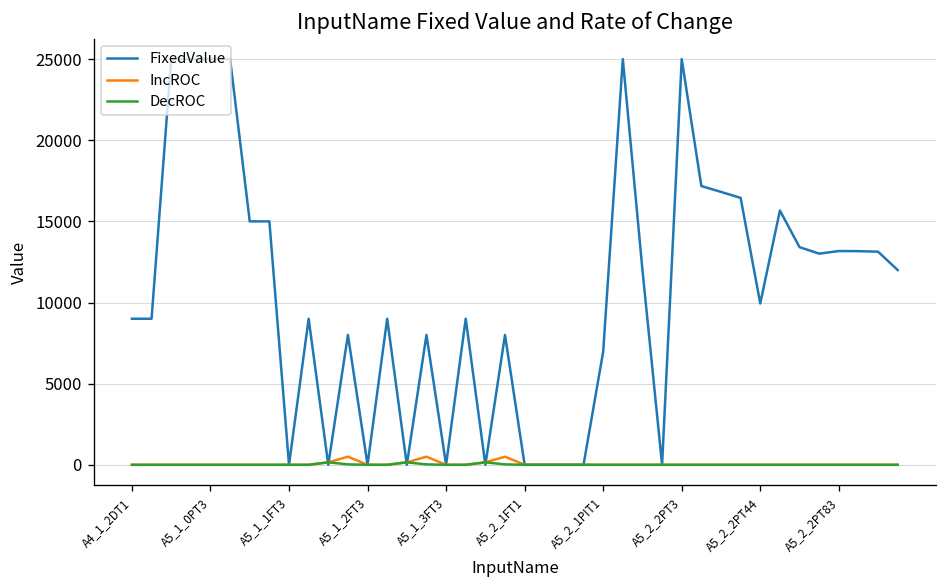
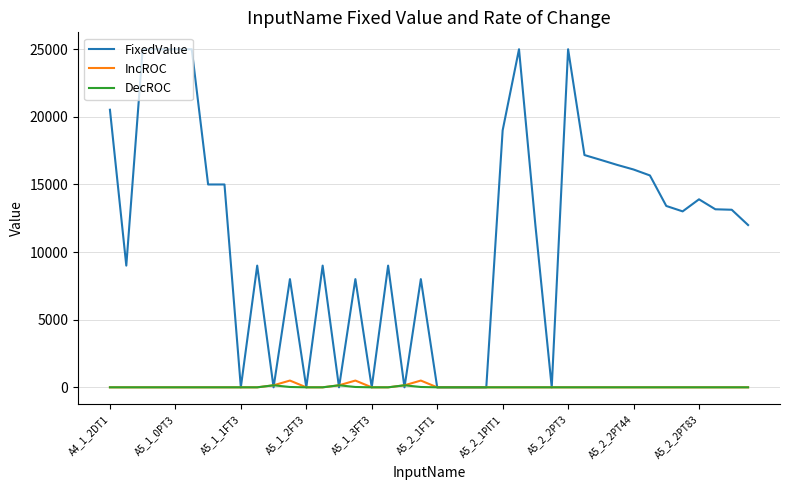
  {
    "FixedValue": {
-     "A4_1_2DT1": 9000,
-     "A5_2_1PIT1": 7000,
+     "A4_1_2DT1": 20500,
+     "A5_2_1PIT1": 19000,
      "A5_2_2PT3": 25000,
-     "A5_2_2PT44": 9900,
-     "A5_2_2PT83": 13200
+     "A5_2_2PT44": 16100,
+     "A5_2_2PT83": 13900
    }
  }
